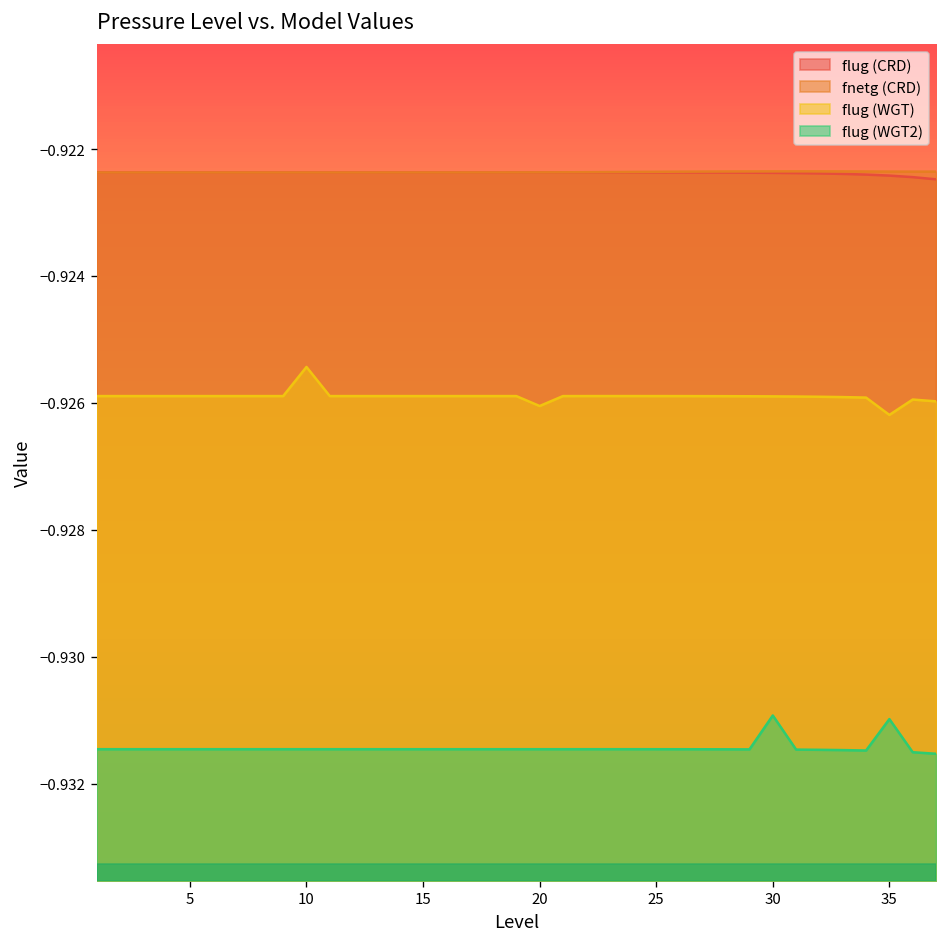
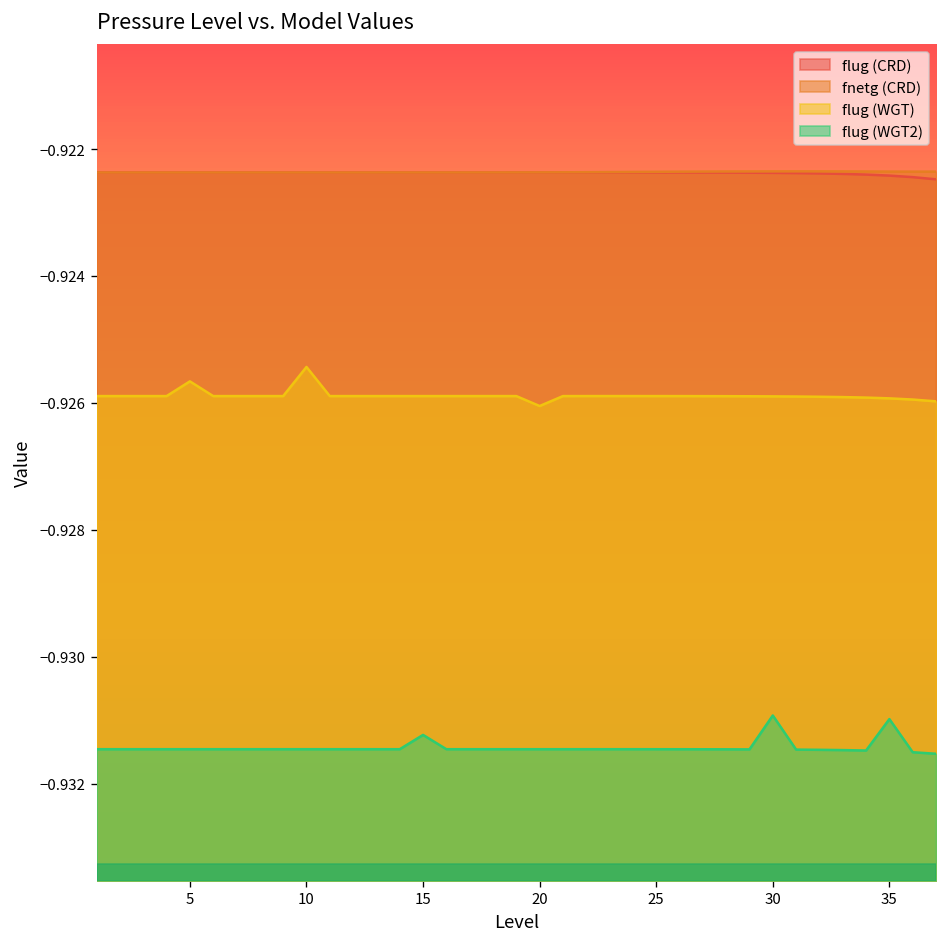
  {
    "flug (WGT)": {
-     "5": -0.9259,
+     "5": -0.9257,
      "10": -0.9254,
      "15": -0.9259,
      "20": -0.9261,
      "25": -0.9259,
      "30": -0.9259,
-     "35": -0.9262
+     "35": -0.9259
    },
    "flug (WGT2)": {
      "5": -0.9315,
      "10": -0.9315,
-     "15": -0.9315,
+     "15": -0.9312,
      "20": -0.9315,
      "25": -0.9315,
      "30": -0.9309,
      "35": -0.9310
    }
  }
